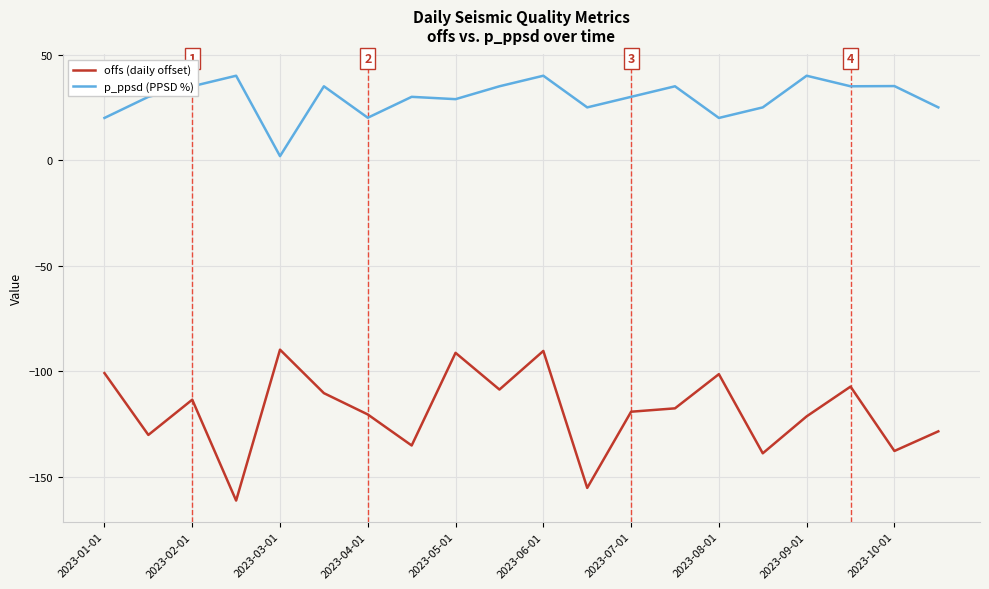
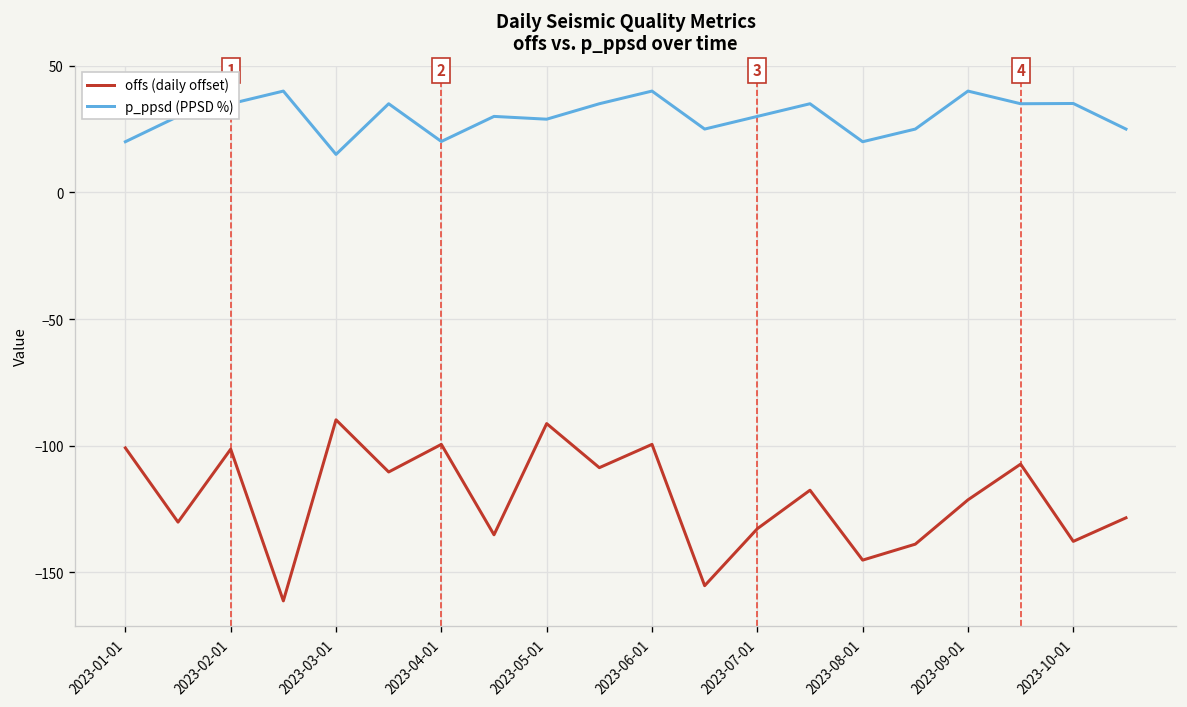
  {
    "offs (daily offset)": {
      "2023-01-01": -101,
-     "2023-02-01": -114,
+     "2023-02-01": -101,
      "2023-03-01": -90,
-     "2023-04-01": -121,
+     "2023-04-01": -100,
      "2023-05-01": -91,
-     "2023-06-01": -90,
-     "2023-07-01": -119,
-     "2023-08-01": -101,
+     "2023-06-01": -100,
+     "2023-07-01": -133,
+     "2023-08-01": -145,
      "2023-09-01": -121,
      "2023-10-01": -138
    },
    "p_ppsd (PPSD %)": {
      "2023-01-01": 20,
-     "2023-03-01": 2,
+     "2023-03-01": 15,
      "2023-04-01": 20,
      "2023-05-01": 29,
      "2023-06-01": 40,
      "2023-07-01": 30,
      "2023-08-01": 20,
      "2023-09-01": 40,
      "2023-10-01": 35
    }
  }
